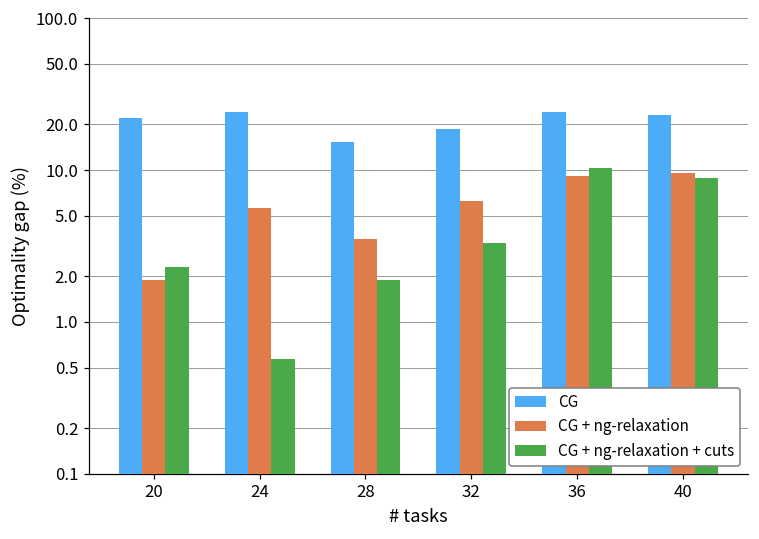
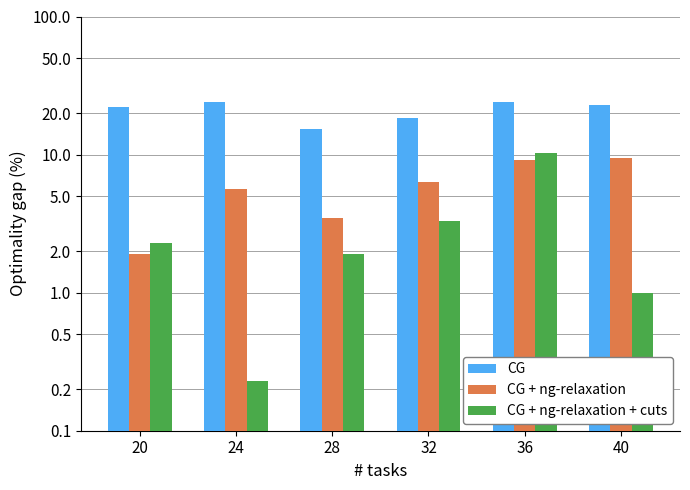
  {
    "CG": {
      "20": 22,
      "24": 24,
      "28": 15,
      "32": 19,
      "36": 24,
      "40": 23
    },
    "CG + ng-relaxation": {
      "20": 1.9,
      "24": 5.6,
      "28": 3.5,
      "32": 6,
      "36": 9,
      "40": 10
    },
    "CG + ng-relaxation + cuts": {
      "20": 2.3,
-     "24": 0.57,
+     "24": 0.23,
      "28": 1.9,
      "32": 3.3,
      "36": 10,
-     "40": 9
+     "40": 1.0
    }
  }
